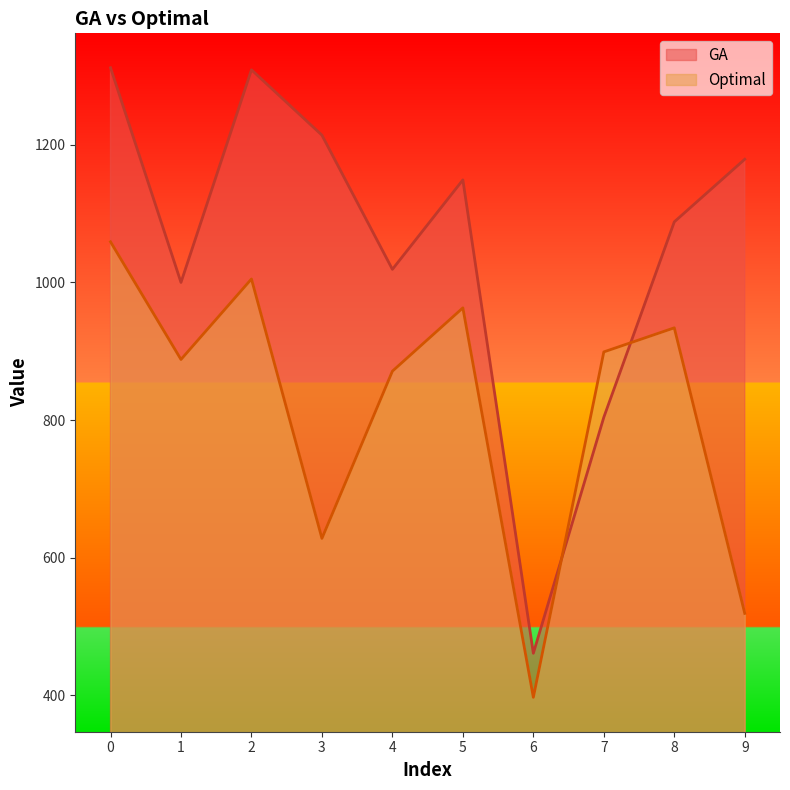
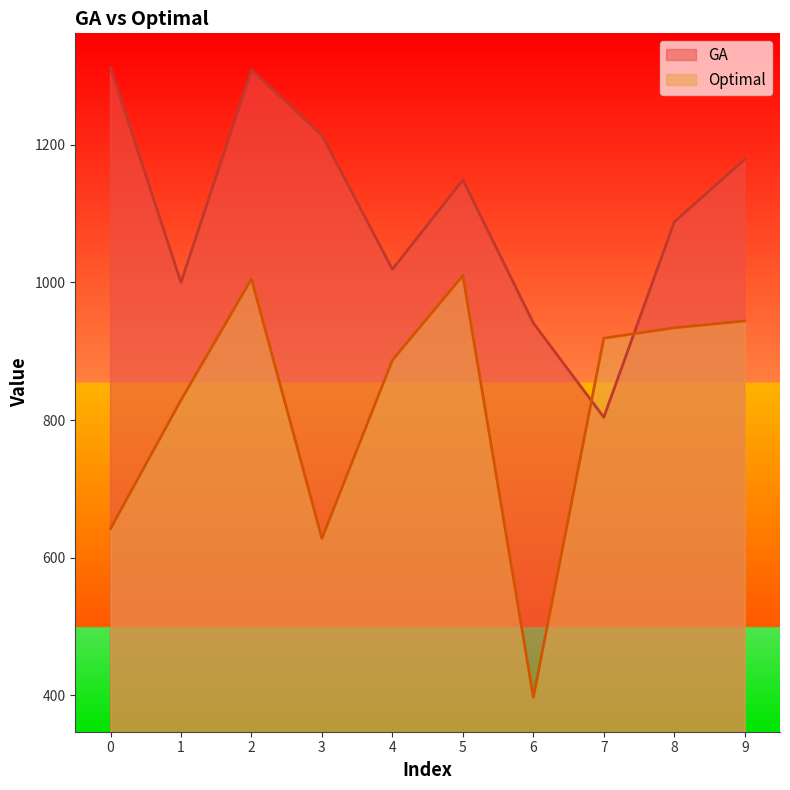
  {
    "GA": {
      "0": 1310,
      "1": 1000,
      "2": 1310,
      "3": 1210,
      "4": 1020,
      "5": 1150,
-     "6": 460,
+     "6": 940,
      "7": 800,
      "8": 1090,
      "9": 1180
    },
    "Optimal": {
-     "0": 1060,
-     "1": 890,
+     "0": 640,
+     "1": 830,
      "2": 1010,
      "3": 630,
-     "4": 870,
-     "5": 960,
+     "4": 890,
+     "5": 1010,
      "6": 400,
-     "7": 900,
+     "7": 920,
      "8": 930,
-     "9": 520
+     "9": 940
    }
  }
